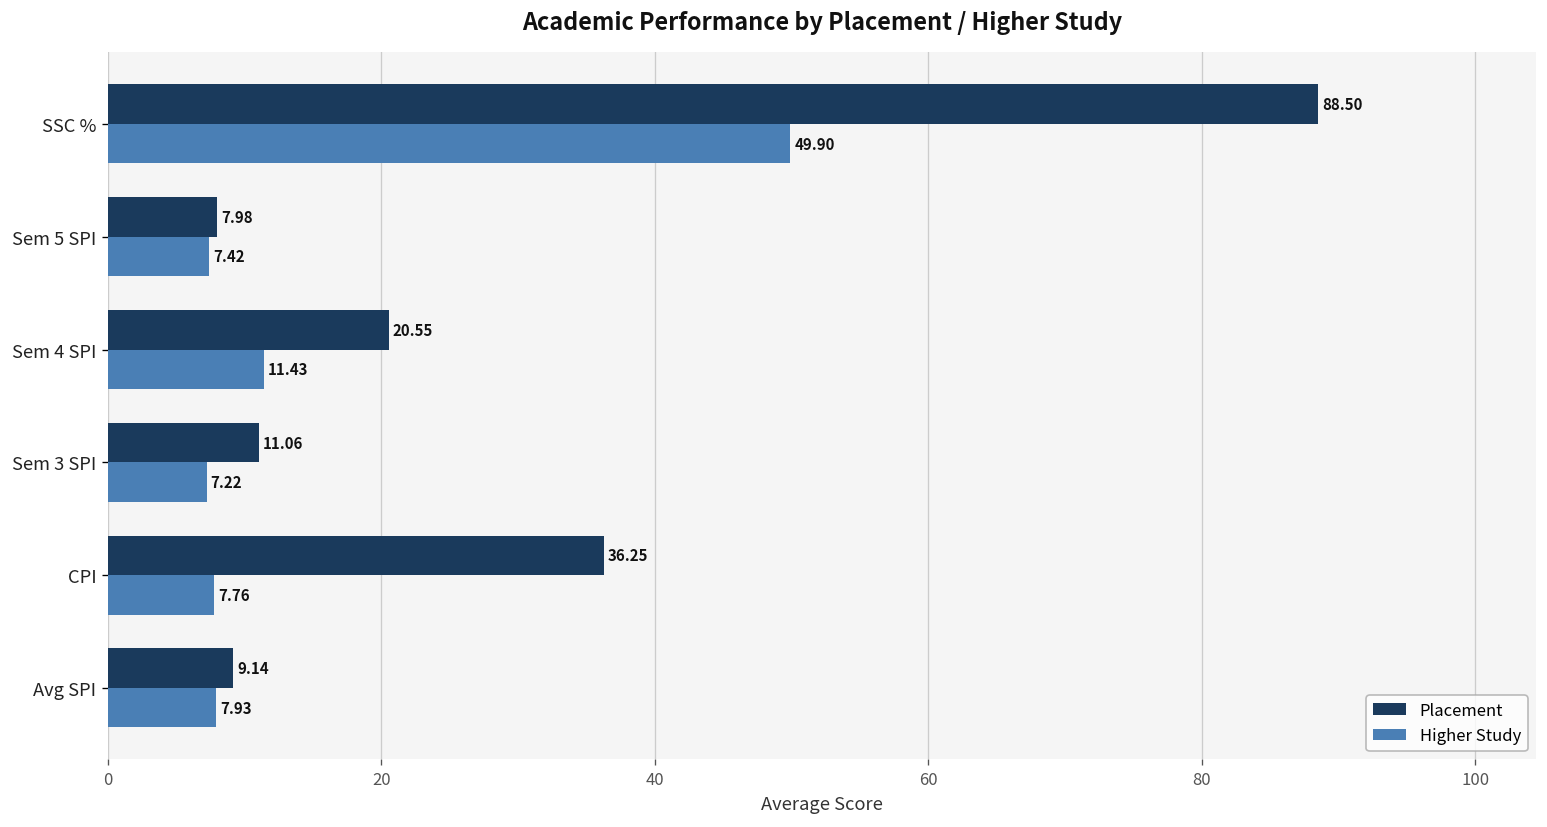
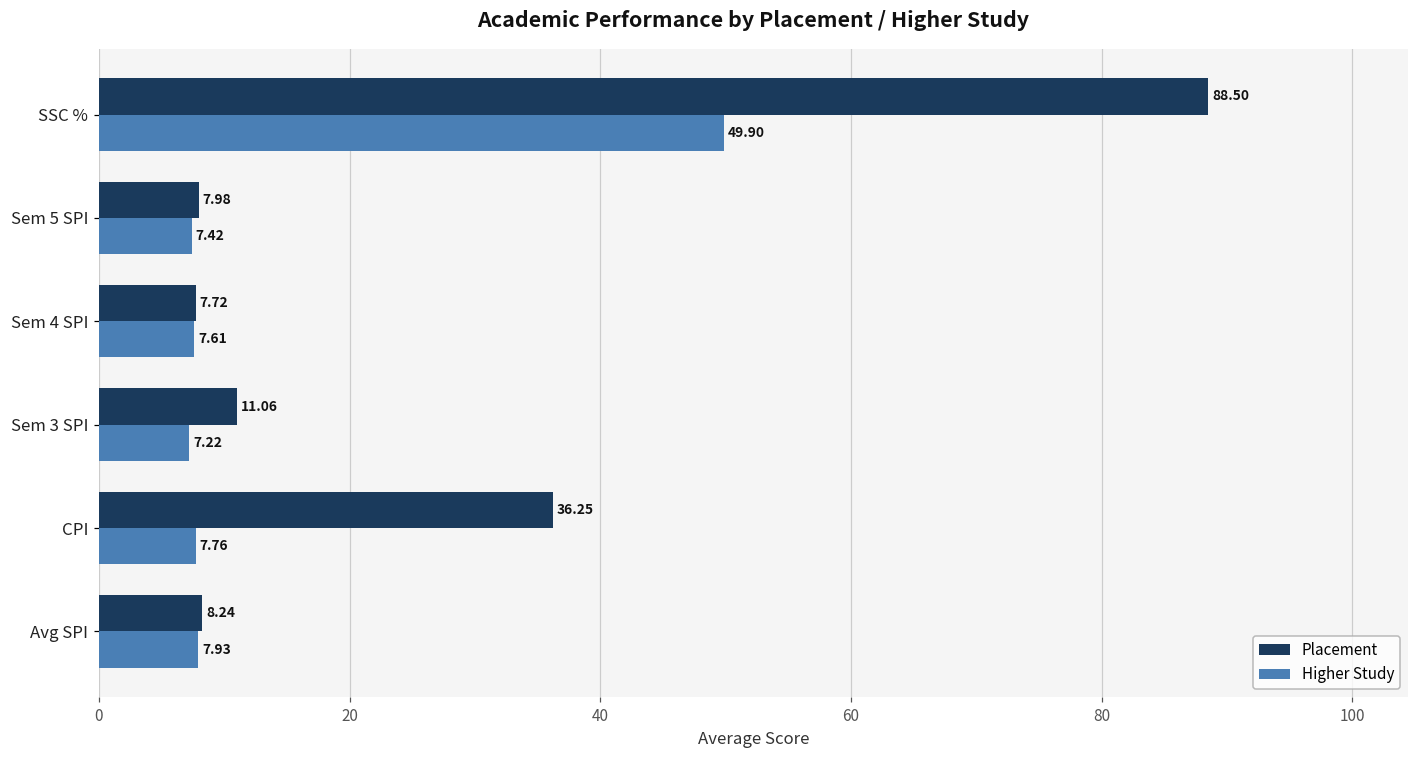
  {
    "Placement": {
      "SSC %": 88.50,
      "Sem 5 SPI": 7.98,
-     "Sem 4 SPI": 20.55,
+     "Sem 4 SPI": 7.72,
      "Sem 3 SPI": 11.06,
      "CPI": 36.25,
-     "Avg SPI": 9.14
+     "Avg SPI": 8.24
    },
    "Higher Study": {
      "SSC %": 49.90,
      "Sem 5 SPI": 7.42,
-     "Sem 4 SPI": 11.43,
+     "Sem 4 SPI": 7.61,
      "Sem 3 SPI": 7.22,
      "CPI": 7.76,
      "Avg SPI": 7.93
    }
  }
